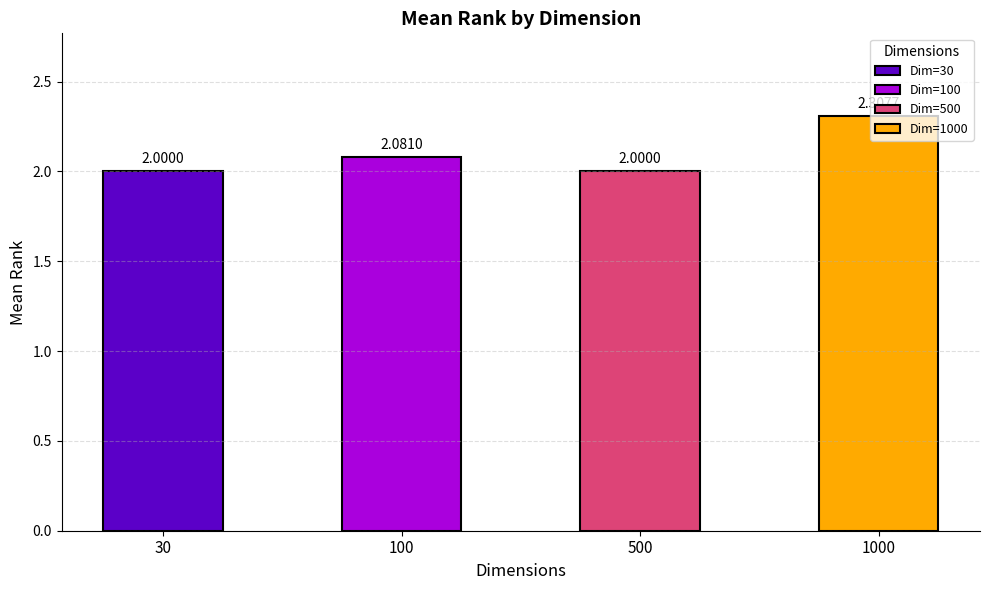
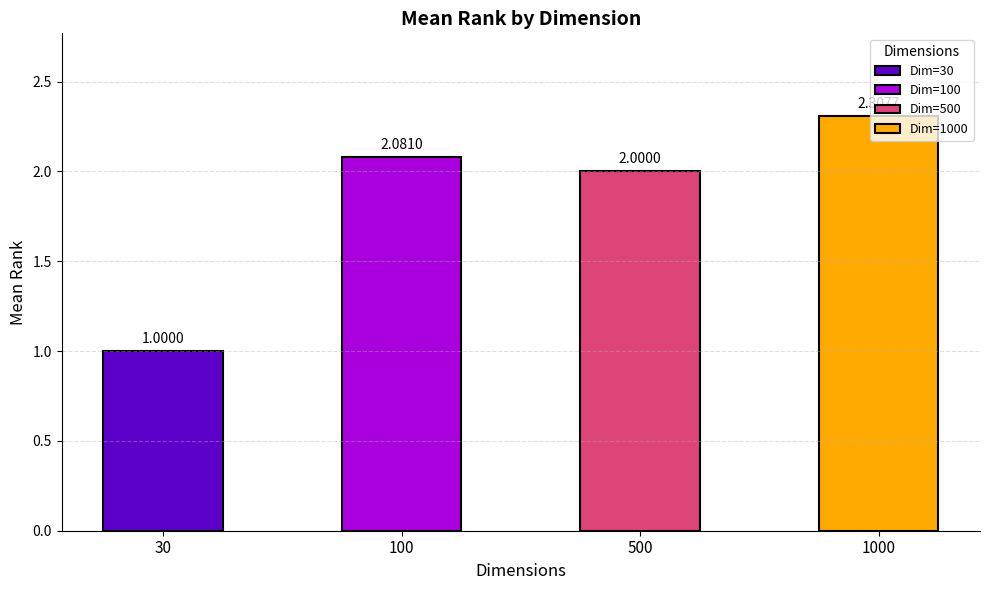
  {
-   "30": 2.0000,
+   "30": 1.0000,
    "100": 2.0810,
    "500": 2.0000
  }
